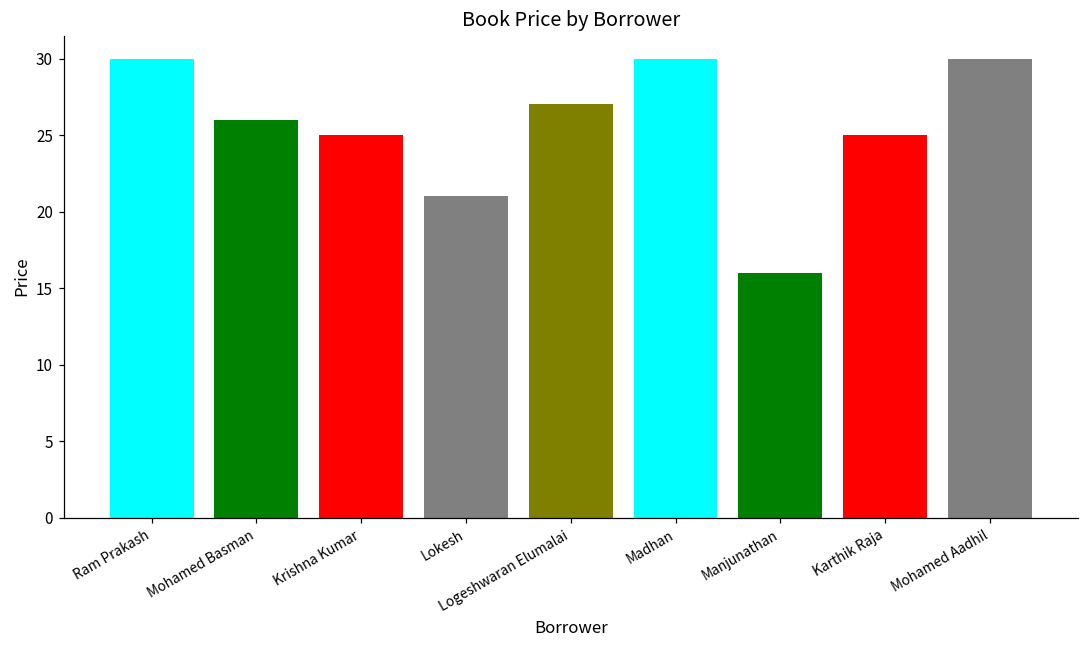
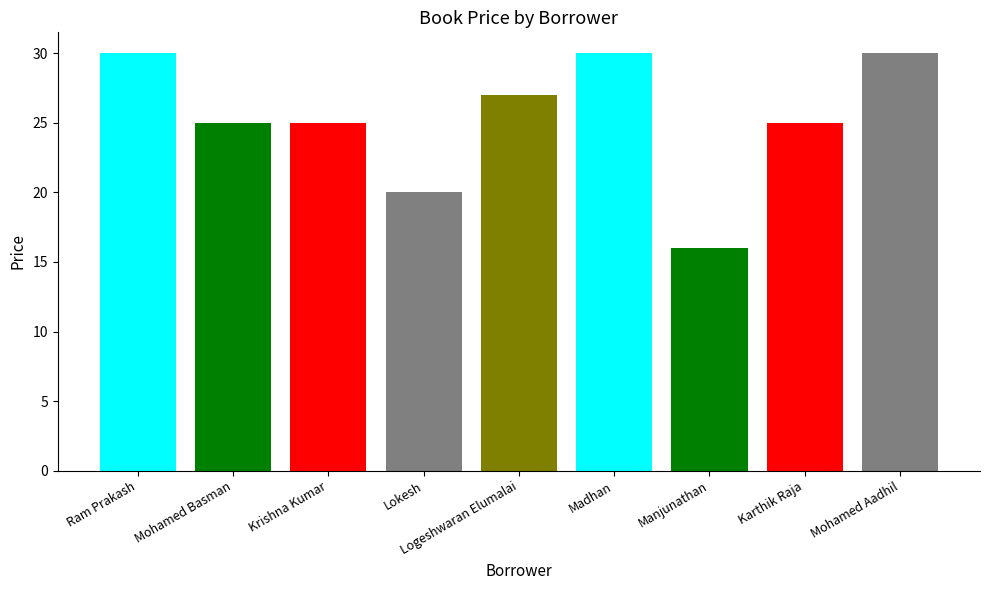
  {
    "Ram Prakash": 30,
-   "Mohamed Basman": 26,
+   "Mohamed Basman": 25,
    "Krishna Kumar": 25,
-   "Lokesh": 21,
+   "Lokesh": 20,
    "Logeshwaran Elumalai": 27,
    "Madhan": 30,
    "Manjunathan": 16,
    "Karthik Raja": 25,
    "Mohamed Aadhil": 30
  }
